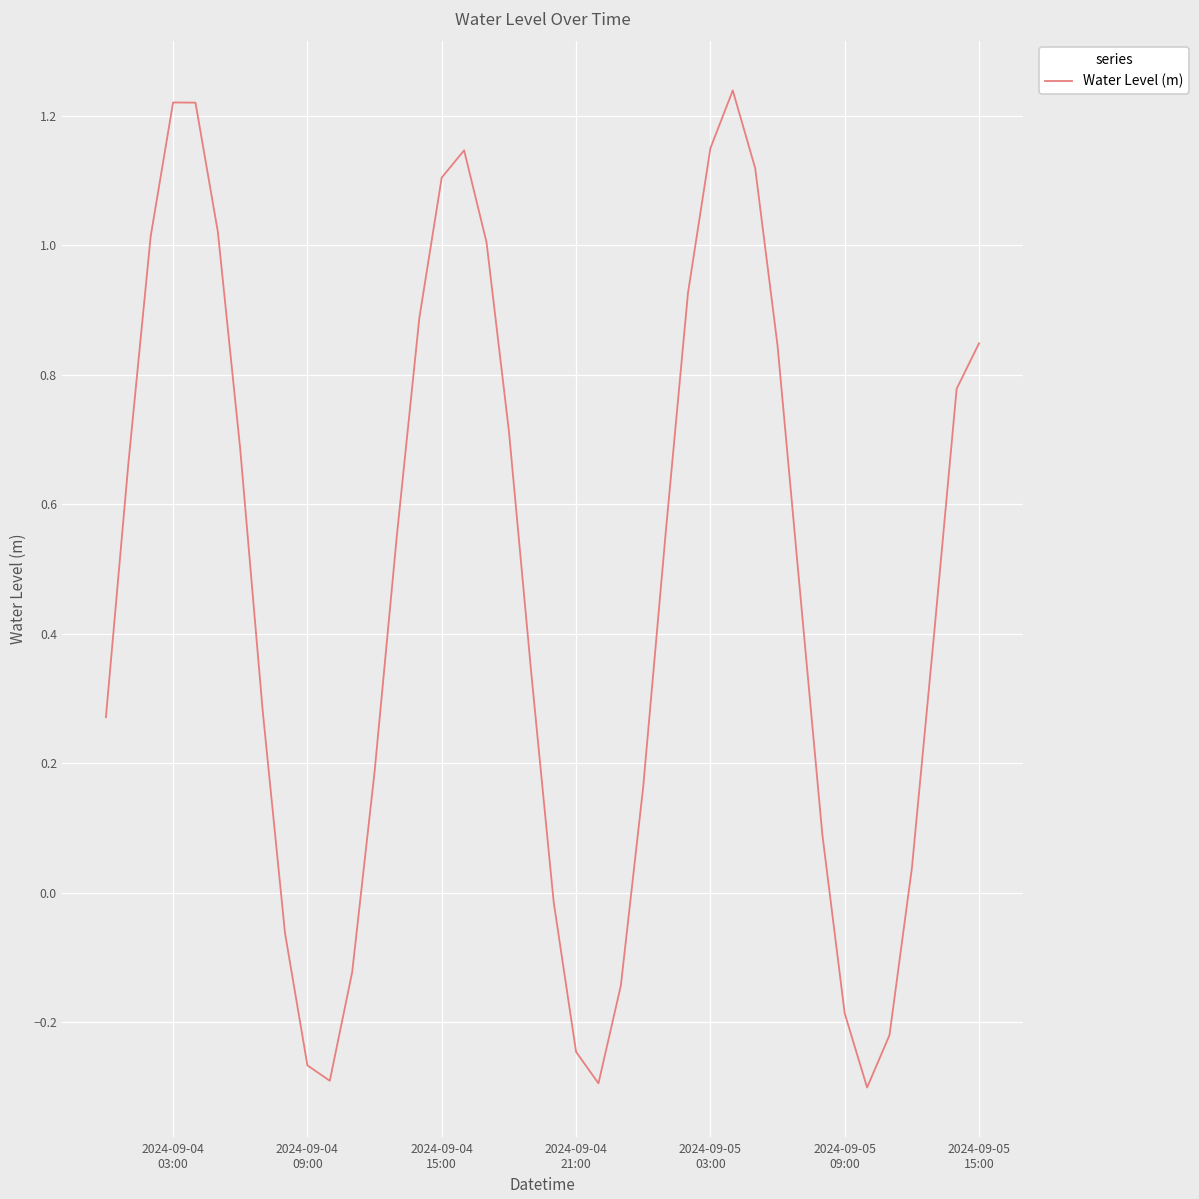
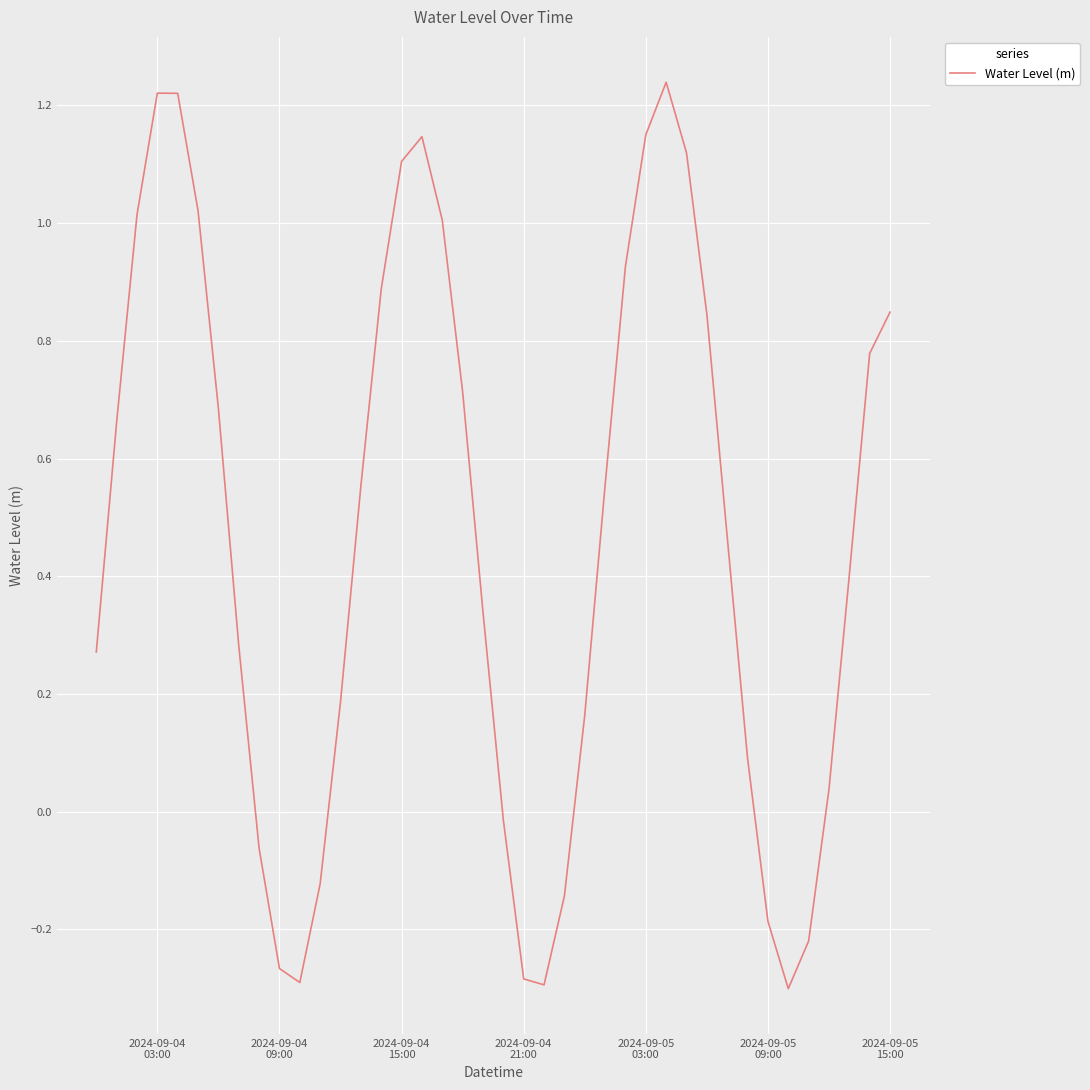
  {
    "2024-09-04 03:00": 1.22,
    "2024-09-04 09:00": -0.27,
    "2024-09-04 15:00": 1.10,
-   "2024-09-04 21:00": -0.25,
+   "2024-09-04 21:00": -0.28,
    "2024-09-05 03:00": 1.15,
    "2024-09-05 09:00": -0.19,
    "2024-09-05 15:00": 0.85
  }
